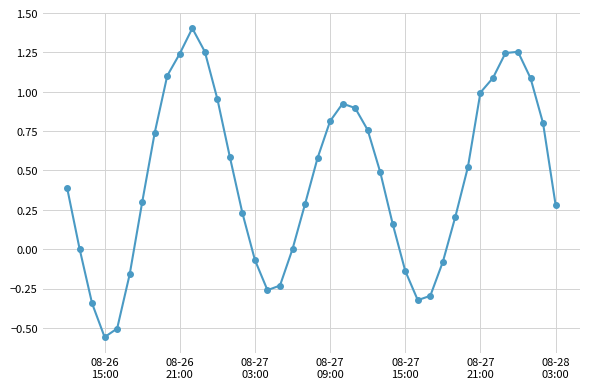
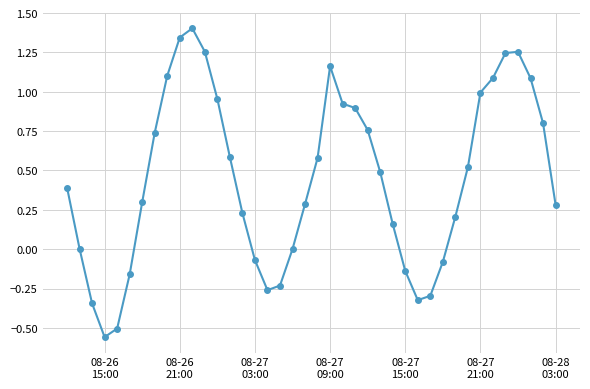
  {
    "08-26 15:00": -0.56,
-   "08-26 21:00": 1.24,
+   "08-26 21:00": 1.34,
    "08-27 03:00": -0.07,
-   "08-27 09:00": 0.81,
+   "08-27 09:00": 1.16,
    "08-27 15:00": -0.14,
    "08-27 21:00": 0.99,
    "08-28 03:00": 0.28
  }
